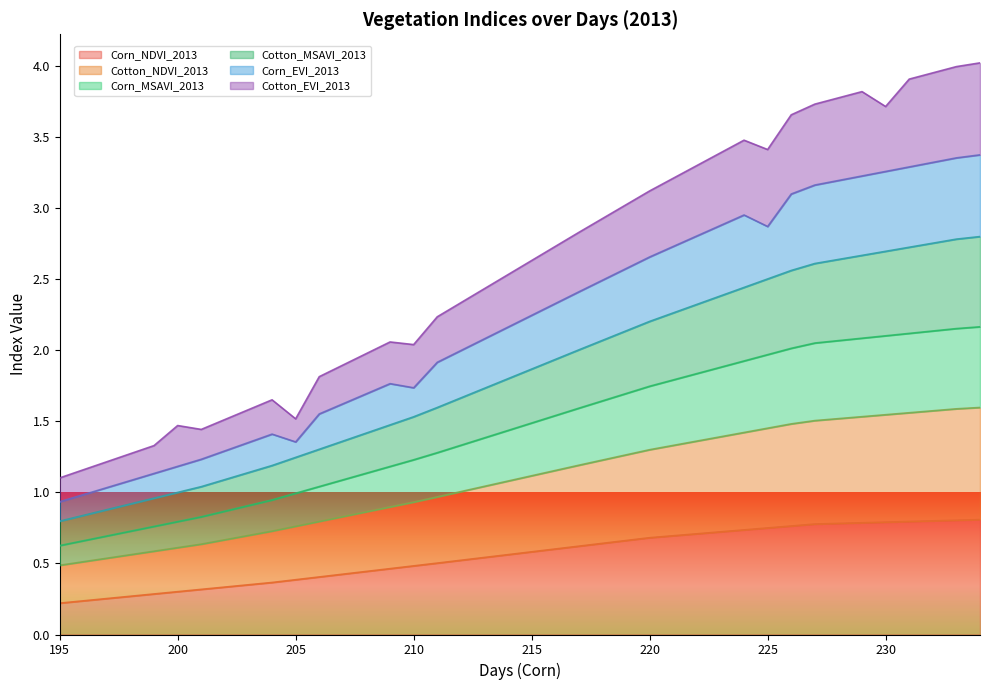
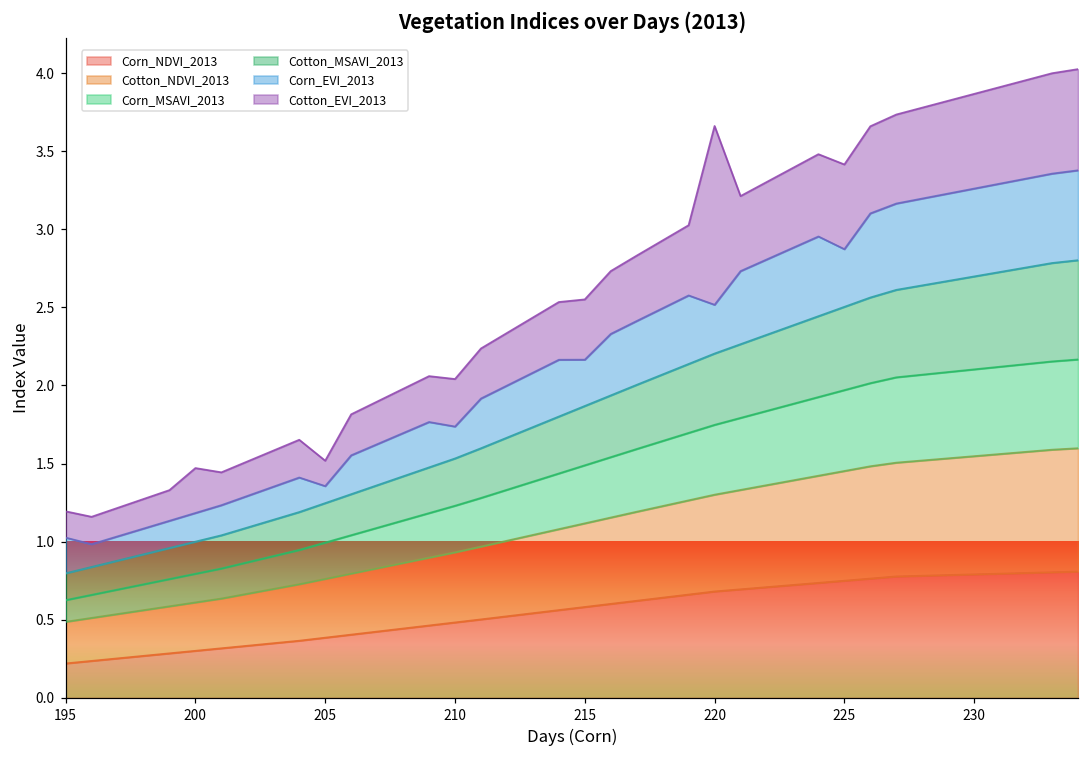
  {
    "Corn_EVI_2013": {
-     "195": 0.14,
+     "195": 0.23,
      "200": 0.18,
      "205": 0.11,
      "210": 0.20,
-     "215": 0.38,
-     "220": 0.45,
+     "215": 0.30,
+     "220": 0.31,
      "225": 0.37,
      "230": 0.56
    },
    "Cotton_EVI_2013": {
      "195": 0.17,
      "200": 0.29,
      "205": 0.16,
      "210": 0.30,
      "215": 0.39,
-     "220": 0.46,
+     "220": 1.14,
      "225": 0.54,
-     "230": 0.46
+     "230": 0.61
    }
  }
